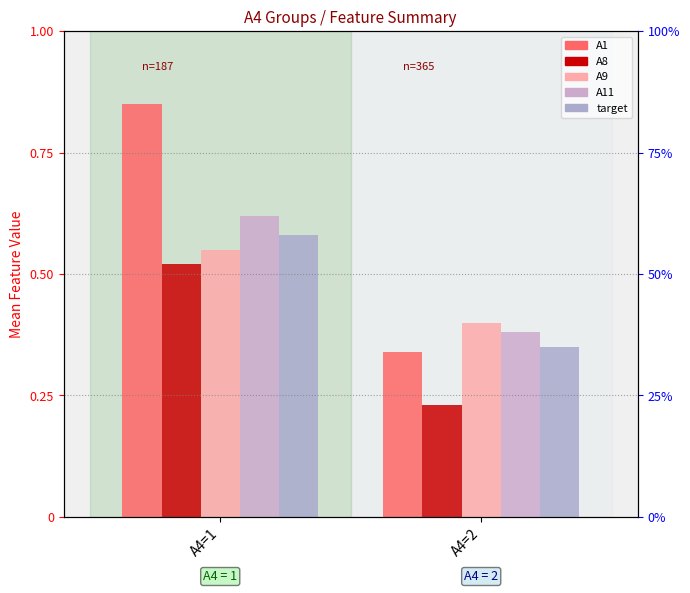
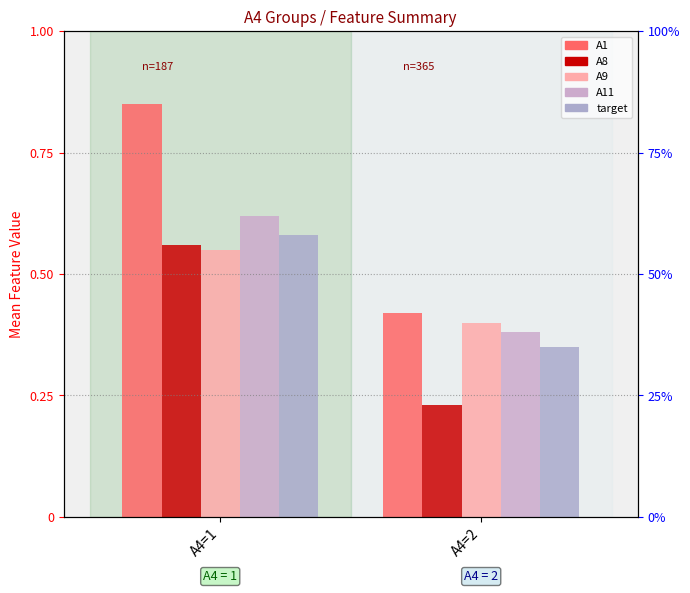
  {
    "A1": {
      "A4=1": 0.85,
-     "A4=2": 0.34
+     "A4=2": 0.42
    },
    "A8": {
-     "A4=1": 0.52,
+     "A4=1": 0.56,
      "A4=2": 0.23
    },
    "A9": {
      "A4=1": 0.55,
      "A4=2": 0.40
    }
  }
